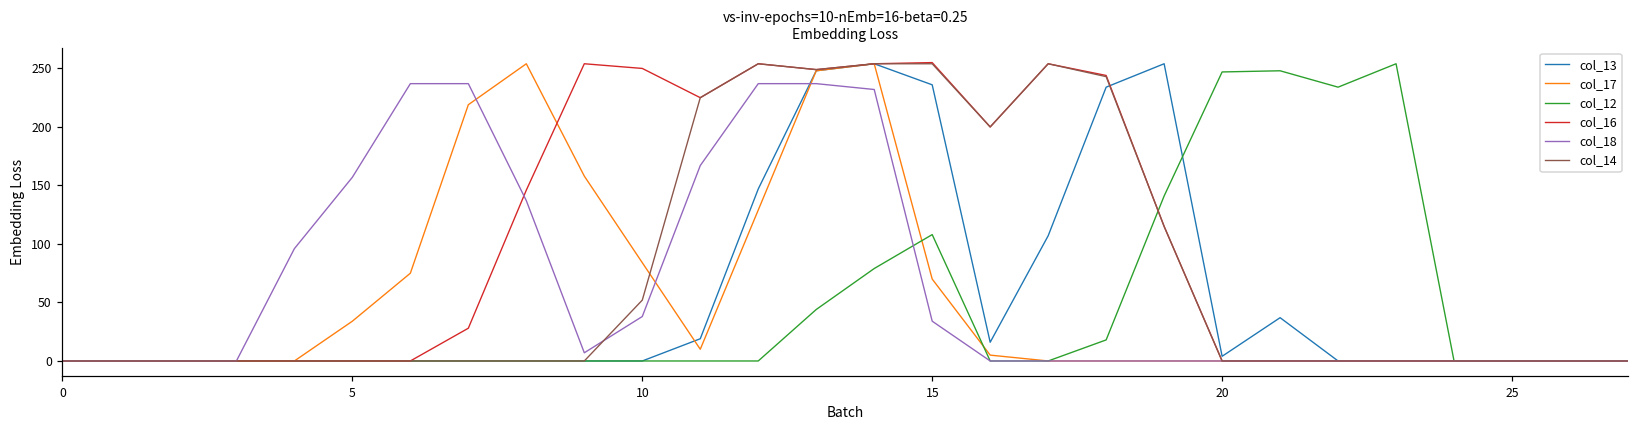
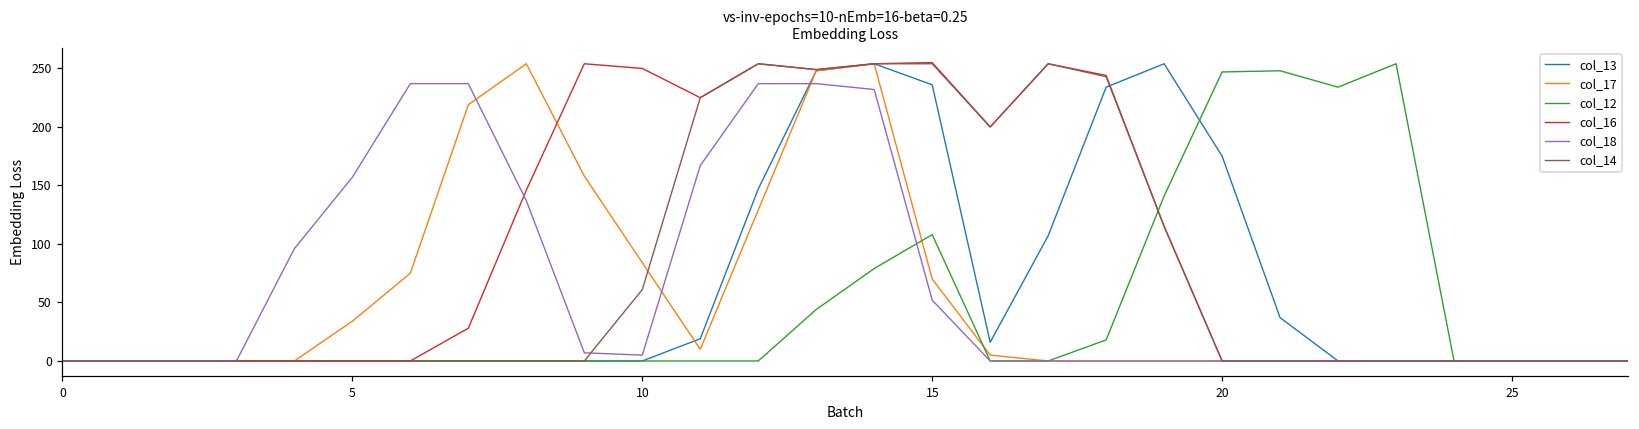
  {
    "col_13": {
      "15": 236,
-     "20": 4
+     "20": 175
    },
    "col_17": {
      "5": 34,
      "10": 84,
      "15": 70
    },
    "col_12": {
      "15": 108,
      "20": 247
    },
    "col_16": {
      "10": 250
    },
    "col_18": {
      "5": 157,
-     "10": 38,
-     "15": 34
+     "10": 5,
+     "15": 52
    },
    "col_14": {
-     "10": 52
+     "10": 61
    }
  }
